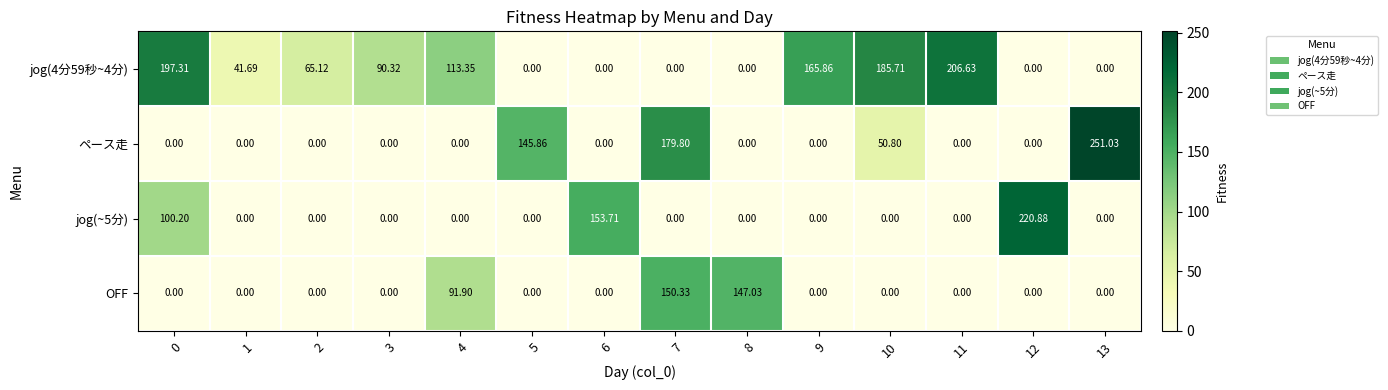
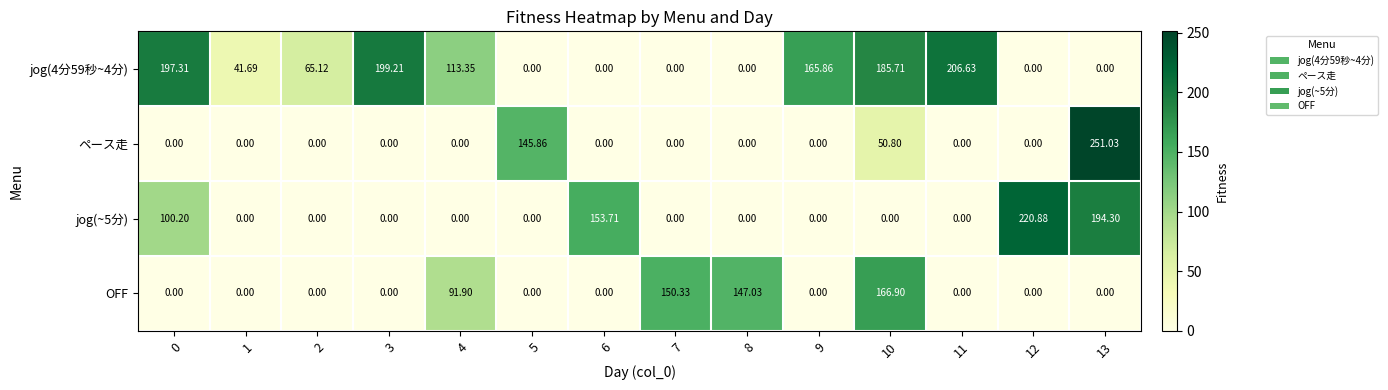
  {
    "jog(4分59秒~4分)": {
      "0": 197.31,
      "1": 41.69,
      "2": 65.12,
-     "3": 90.32,
+     "3": 199.21,
      "4": 113.35,
      "5": 0.00,
      "6": 0.00,
      "7": 0.00,
      "8": 0.00,
      "9": 165.86,
      "10": 185.71,
      "11": 206.63,
      "12": 0.00,
      "13": 0.00
    },
    "ペース走": {
      "0": 0.00,
      "1": 0.00,
      "2": 0.00,
      "3": 0.00,
      "4": 0.00,
      "5": 145.86,
      "6": 0.00,
-     "7": 179.80,
+     "7": 0.00,
      "8": 0.00,
      "9": 0.00,
      "10": 50.80,
      "11": 0.00,
      "12": 0.00,
      "13": 251.03
    },
    "jog(~5分)": {
      "0": 100.20,
      "1": 0.00,
      "2": 0.00,
      "3": 0.00,
      "4": 0.00,
      "5": 0.00,
      "6": 153.71,
      "7": 0.00,
      "8": 0.00,
      "9": 0.00,
      "10": 0.00,
      "11": 0.00,
      "12": 220.88,
-     "13": 0.00
+     "13": 194.30
    },
    "OFF": {
      "0": 0.00,
      "1": 0.00,
      "2": 0.00,
      "3": 0.00,
      "4": 91.90,
      "5": 0.00,
      "6": 0.00,
      "7": 150.33,
      "8": 147.03,
      "9": 0.00,
-     "10": 0.00,
+     "10": 166.90,
      "11": 0.00,
      "12": 0.00,
      "13": 0.00
    }
  }
